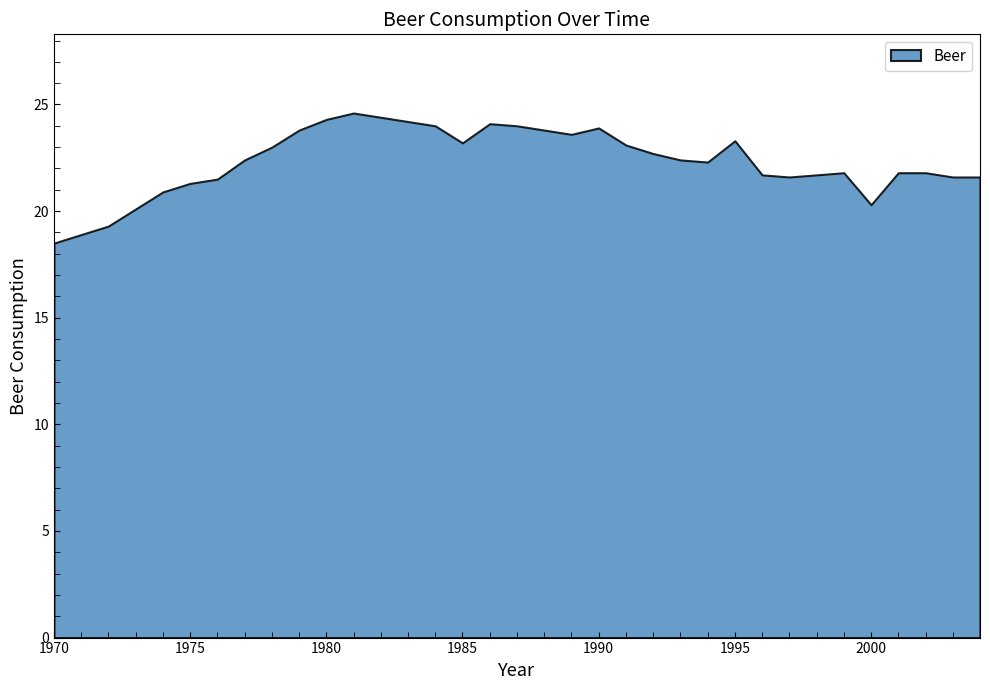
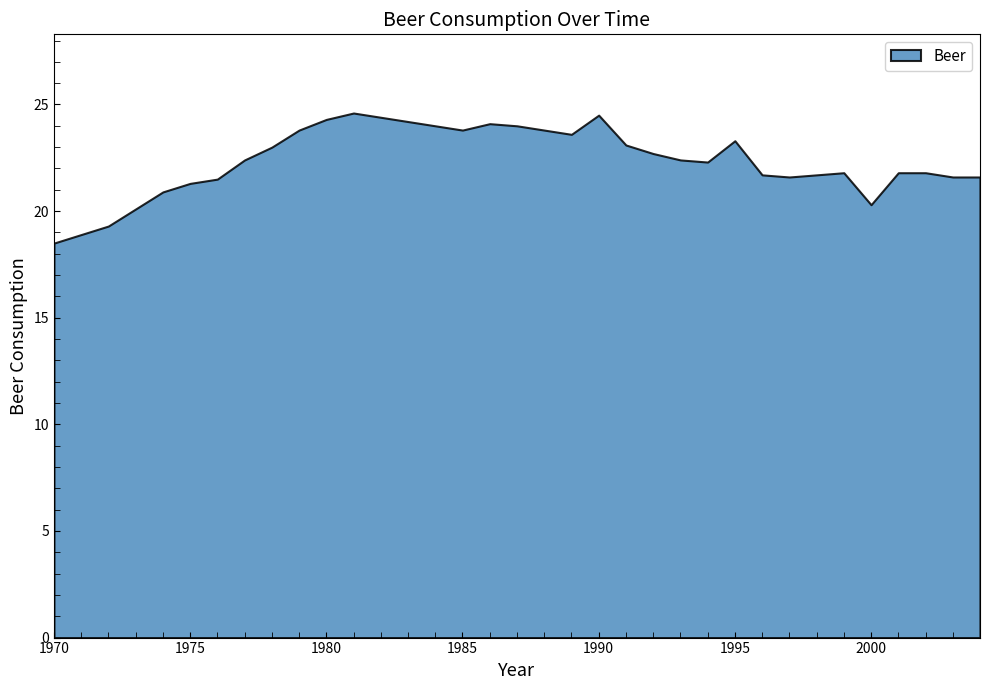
  {
    "1970": 18.5,
    "1975": 21.3,
    "1980": 24.3,
-   "1985": 23.2,
-   "1990": 23.9,
+   "1985": 23.8,
+   "1990": 24.5,
    "1995": 23.3,
    "2000": 20.3
  }
